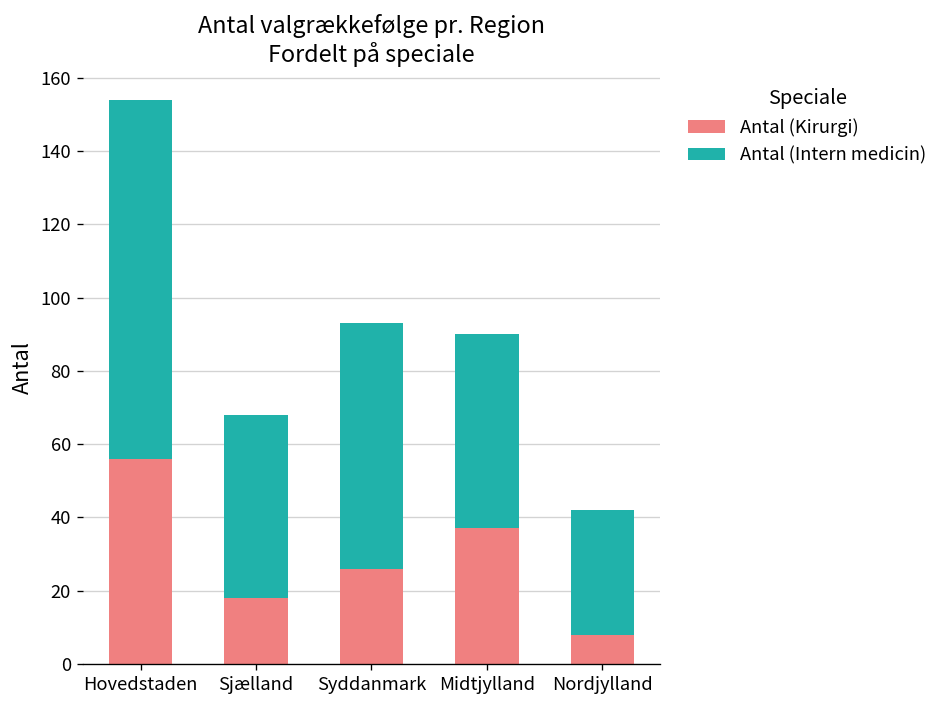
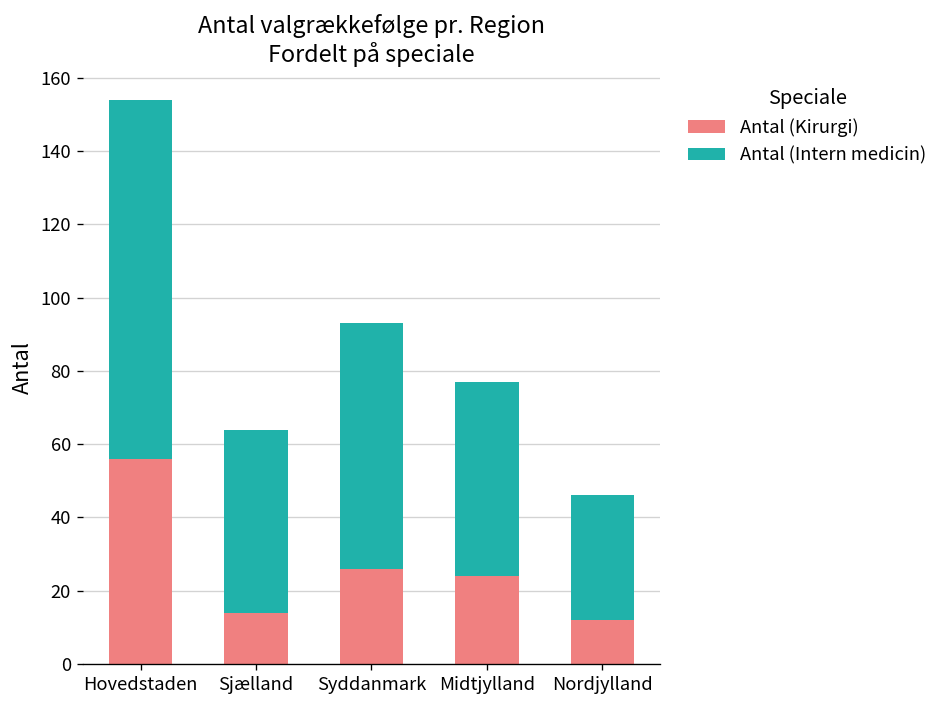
  {
    "Antal (Kirurgi)": {
      "Hovedstaden": 56,
-     "Sjælland": 18,
+     "Sjælland": 14,
      "Syddanmark": 26,
-     "Midtjylland": 37,
-     "Nordjylland": 8
+     "Midtjylland": 24,
+     "Nordjylland": 12
    },
    "Antal (Intern medicin)": {
      "Hovedstaden": 98,
      "Sjælland": 50,
      "Syddanmark": 67,
      "Midtjylland": 53,
      "Nordjylland": 34
    }
  }
